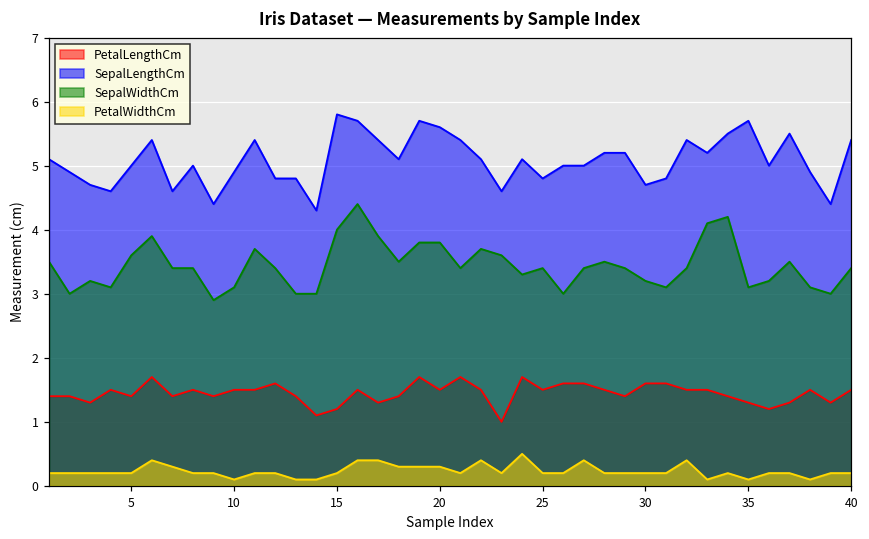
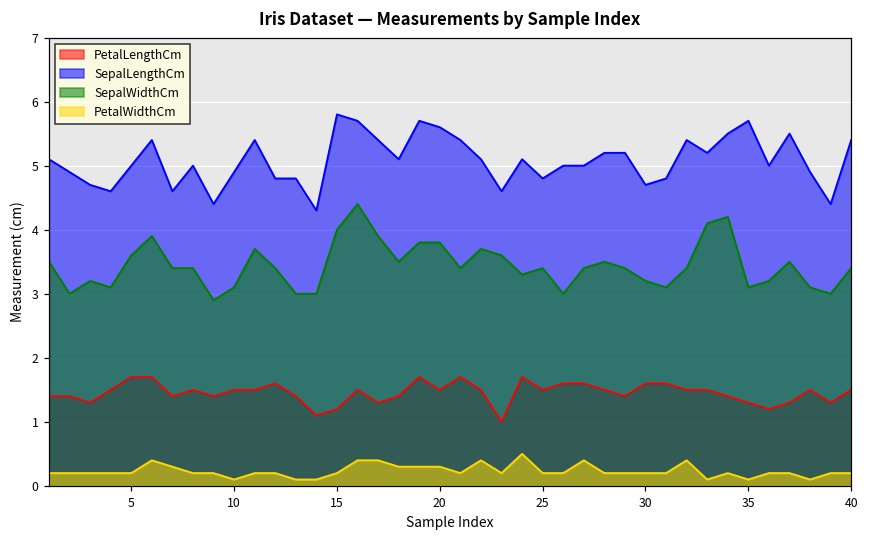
  {
    "PetalLengthCm": {
-     "5": 1.4,
+     "5": 1.7,
      "10": 1.5,
      "15": 1.2,
      "20": 1.5,
      "25": 1.5,
      "30": 1.6,
      "35": 1.3,
      "40": 1.5
    },
    "SepalLengthCm": {
      "5": 5.0,
      "10": 4.9,
      "15": 5.8,
      "20": 5.6,
      "25": 4.8,
      "30": 4.7,
      "35": 5.7,
      "40": 5.4
    },
    "SepalWidthCm": {
      "5": 3.6,
      "10": 3.1,
      "15": 4.0,
      "20": 3.8,
      "25": 3.4,
      "30": 3.2,
      "35": 3.1,
      "40": 3.4
    },
    "PetalWidthCm": {
      "5": 0.2,
      "10": 0.1,
      "15": 0.2,
      "20": 0.3,
      "25": 0.2,
      "30": 0.2,
      "35": 0.1,
      "40": 0.2
    }
  }
